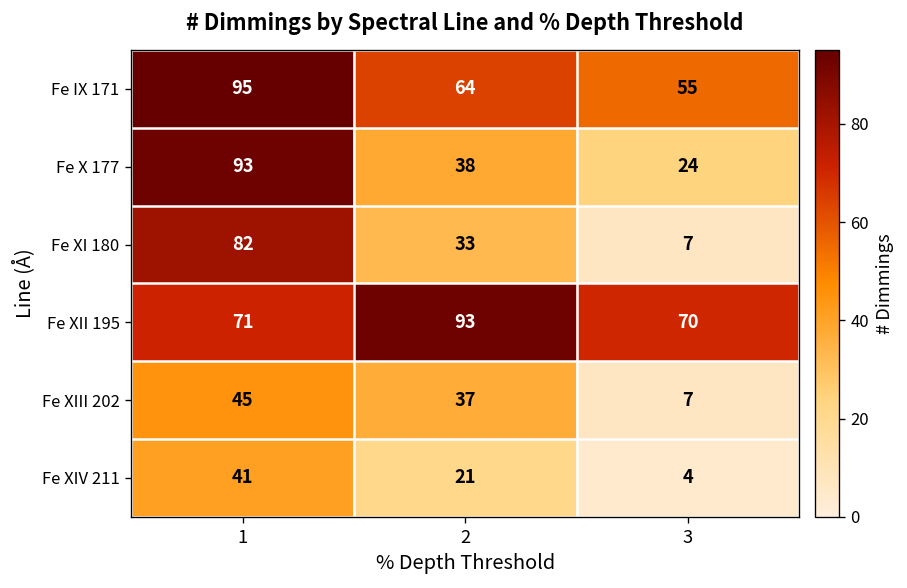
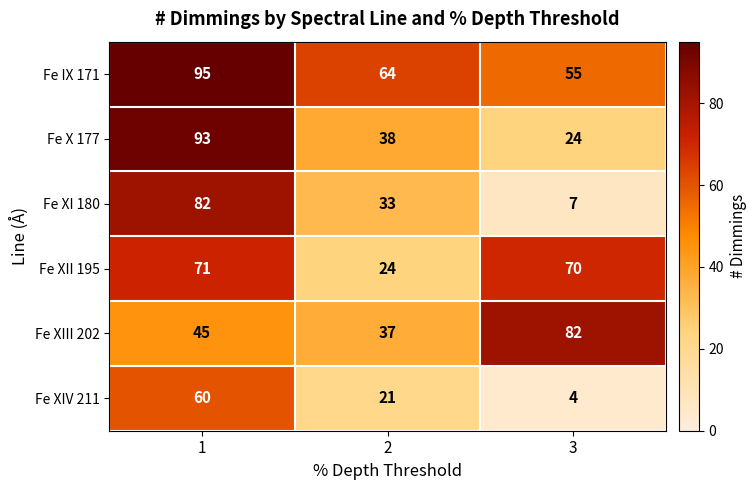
  {
    "Fe IX 171": {
      "1": 95,
      "2": 64,
      "3": 55
    },
    "Fe X 177": {
      "1": 93,
      "2": 38,
      "3": 24
    },
    "Fe XI 180": {
      "1": 82,
      "2": 33,
      "3": 7
    },
    "Fe XII 195": {
      "1": 71,
-     "2": 93,
+     "2": 24,
      "3": 70
    },
    "Fe XIII 202": {
      "1": 45,
      "2": 37,
-     "3": 7
+     "3": 82
    },
    "Fe XIV 211": {
-     "1": 41,
+     "1": 60,
      "2": 21,
      "3": 4
    }
  }
